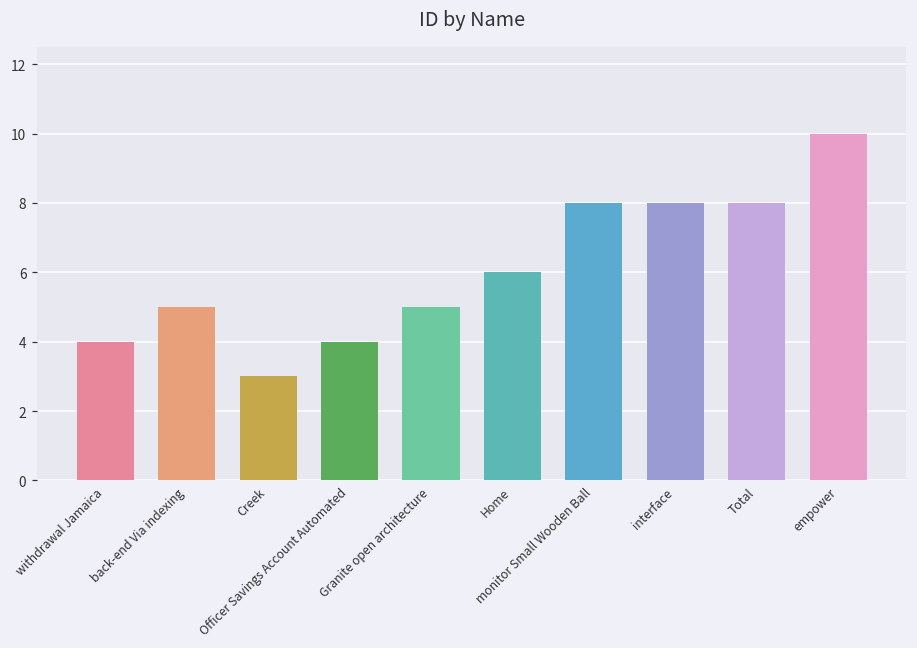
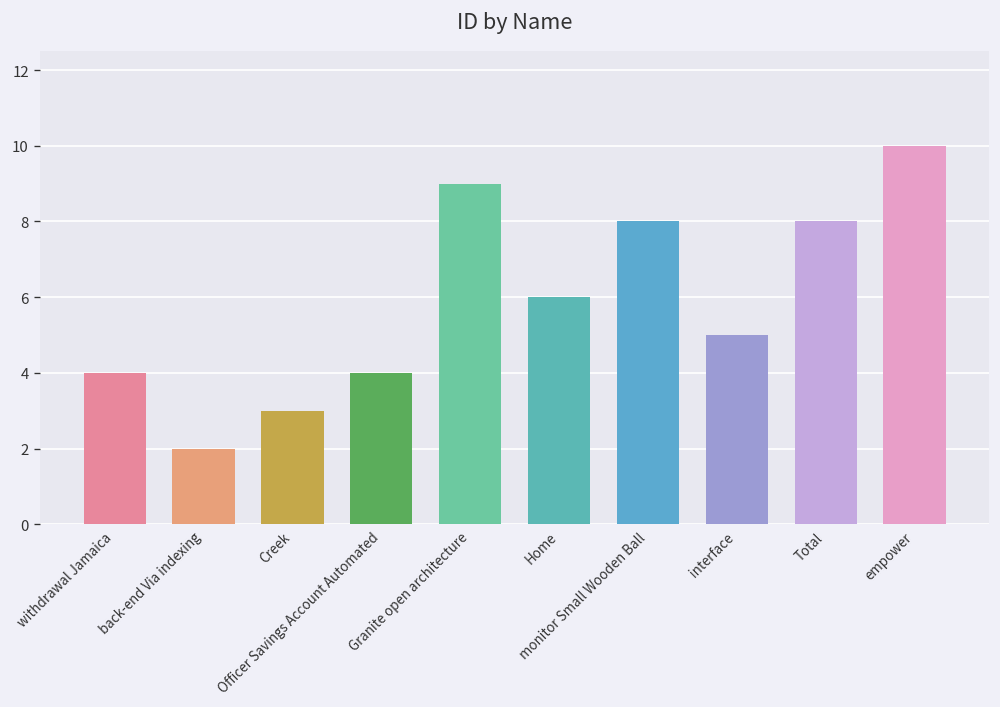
  {
    "withdrawal Jamaica": 4,
-   "back-end Via indexing": 5,
+   "back-end Via indexing": 2,
    "Creek": 3,
    "Officer Savings Account Automated": 4,
-   "Granite open architecture": 5,
+   "Granite open architecture": 9,
    "Home": 6,
    "monitor Small Wooden Ball": 8,
-   "interface": 8,
+   "interface": 5,
    "Total": 8,
    "empower": 10
  }
